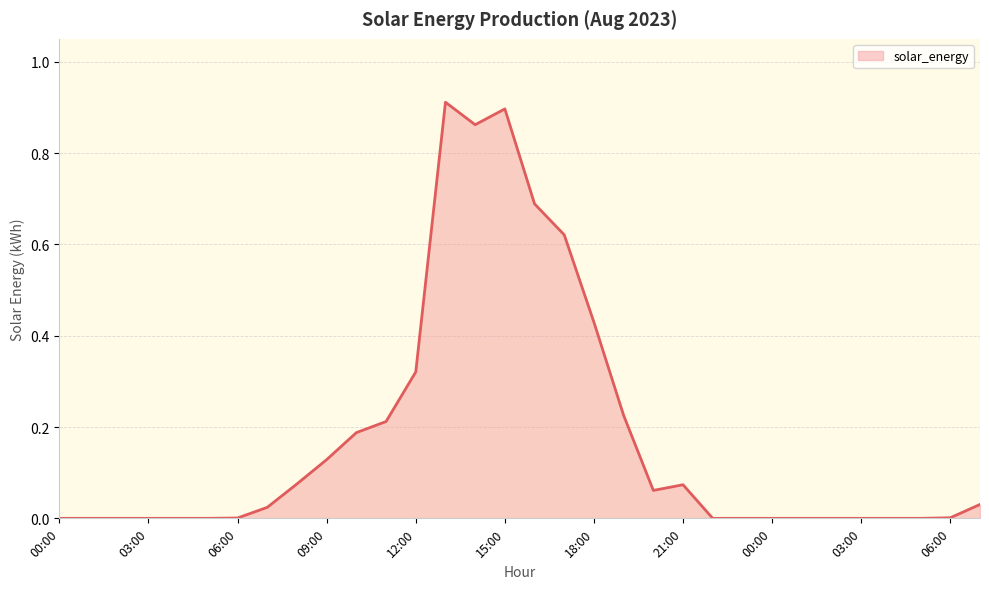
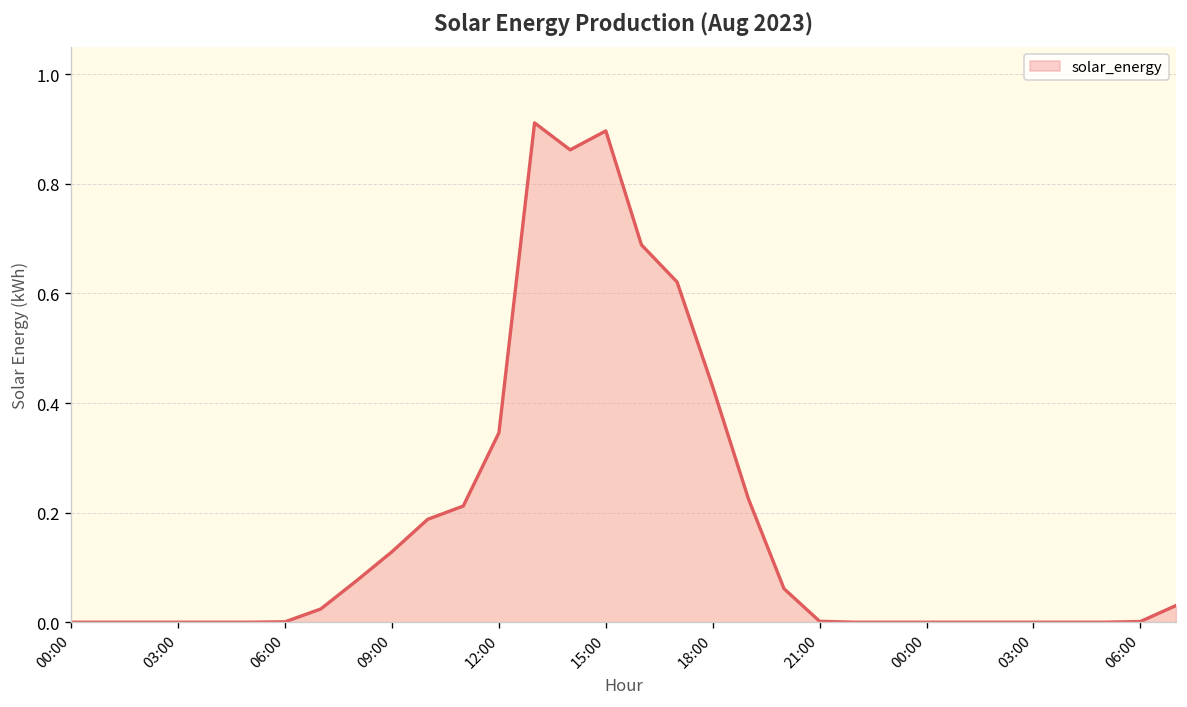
  {
    "09:00": 0.13,
-   "12:00": 0.32,
+   "12:00": 0.35,
    "15:00": 0.90,
    "18:00": 0.43,
-   "21:00": 0.07
+   "21:00": 0.00
  }
